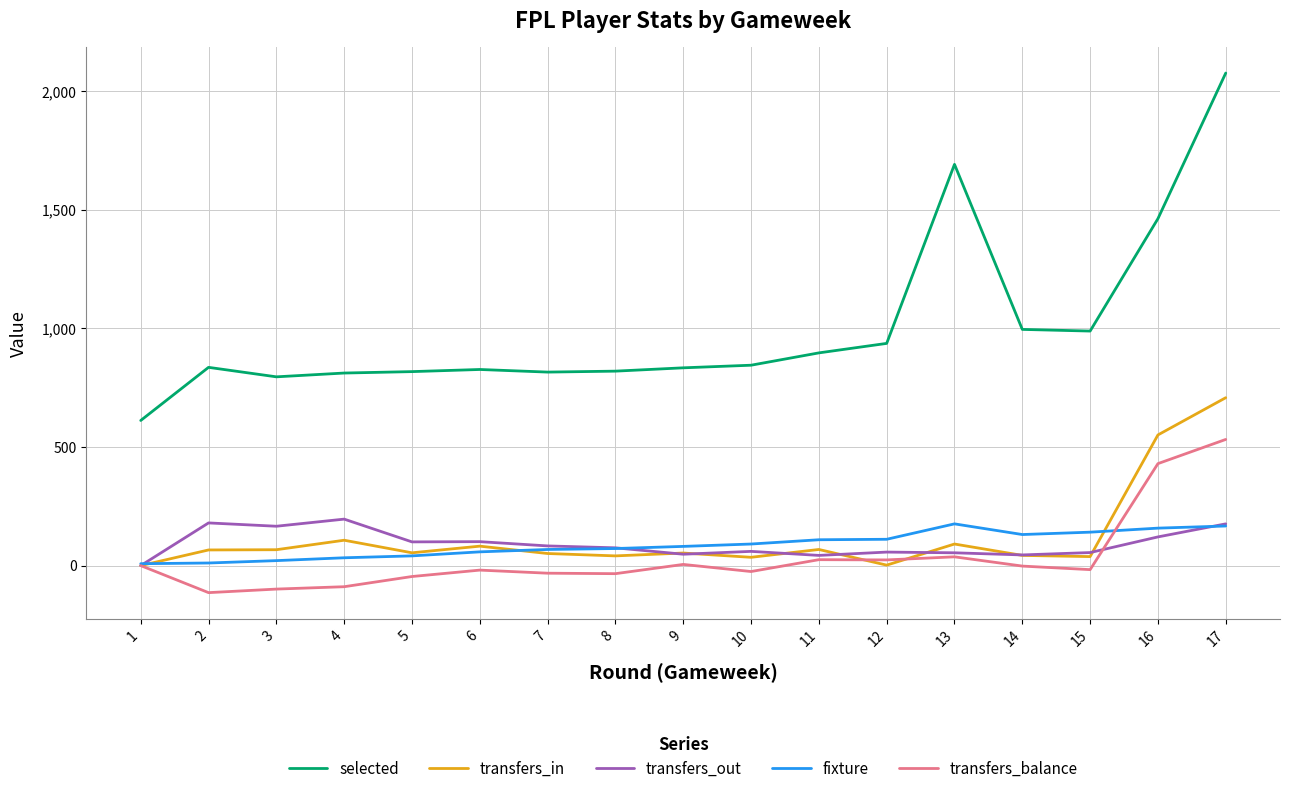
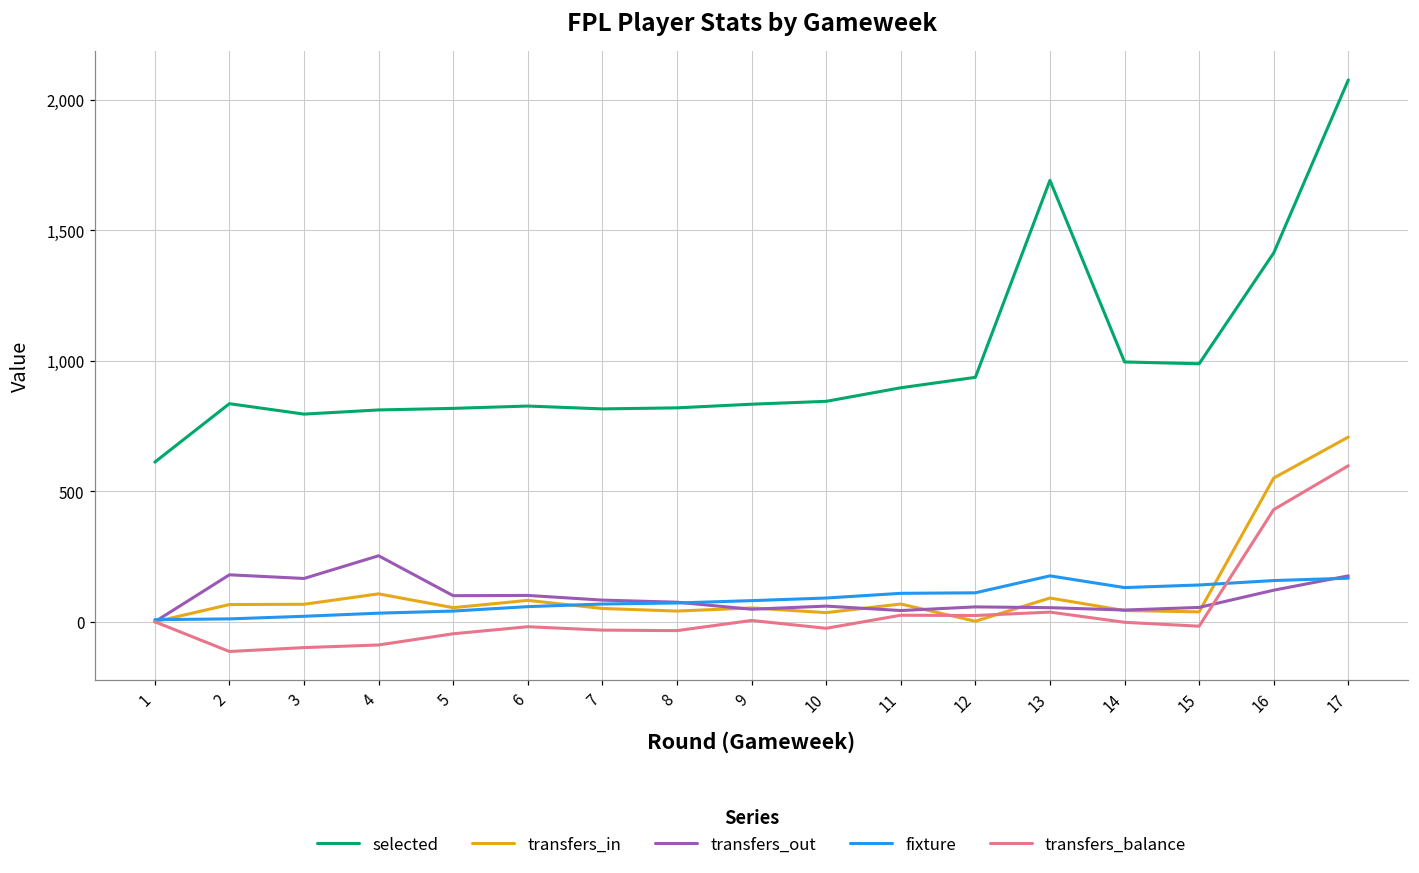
  {
    "selected": {
      "1": "610",
      "2": "840",
      "3": "800",
      "4": "810",
      "5": "820",
      "6": "830",
      "7": "820",
      "8": "820",
      "9": "830",
      "10": "850",
      "11": "900",
      "12": "940",
      "13": "1,690",
      "14": "1,000",
      "15": "990",
-     "16": "1,460",
+     "16": "1,410",
      "17": "2,080"
    },
    "transfers_in": {
      "2": "70",
      "3": "70",
      "4": "110",
      "5": "50",
      "6": "80",
      "7": "50",
      "8": "40",
      "10": "40",
      "11": "70",
      "12": "0",
      "13": "90",
      "15": "40",
      "16": "550",
      "17": "710"
    },
    "transfers_out": {
      "2": "180",
      "3": "170",
-     "4": "200",
+     "4": "250",
      "5": "100",
      "6": "100",
      "7": "80",
      "10": "60",
      "11": "40",
      "12": "60",
      "13": "50",
      "15": "60",
      "16": "120"
    },
    "fixture": {
      "2": "10",
      "3": "20",
      "4": "30",
      "5": "40",
      "6": "60",
      "7": "70",
      "9": "80",
      "10": "90",
      "11": "110",
      "12": "110",
      "13": "180",
      "14": "130",
      "15": "140",
      "16": "160"
    },
    "transfers_balance": {
      "2": "-110",
      "3": "-100",
      "4": "-90",
      "5": "-50",
      "6": "-20",
      "7": "-30",
      "8": "-30",
      "9": "10",
      "10": "-30",
      "11": "30",
      "12": "20",
      "13": "40",
      "14": "0",
      "15": "-20",
      "16": "430",
-     "17": "530"
+     "17": "600"
    }
  }
